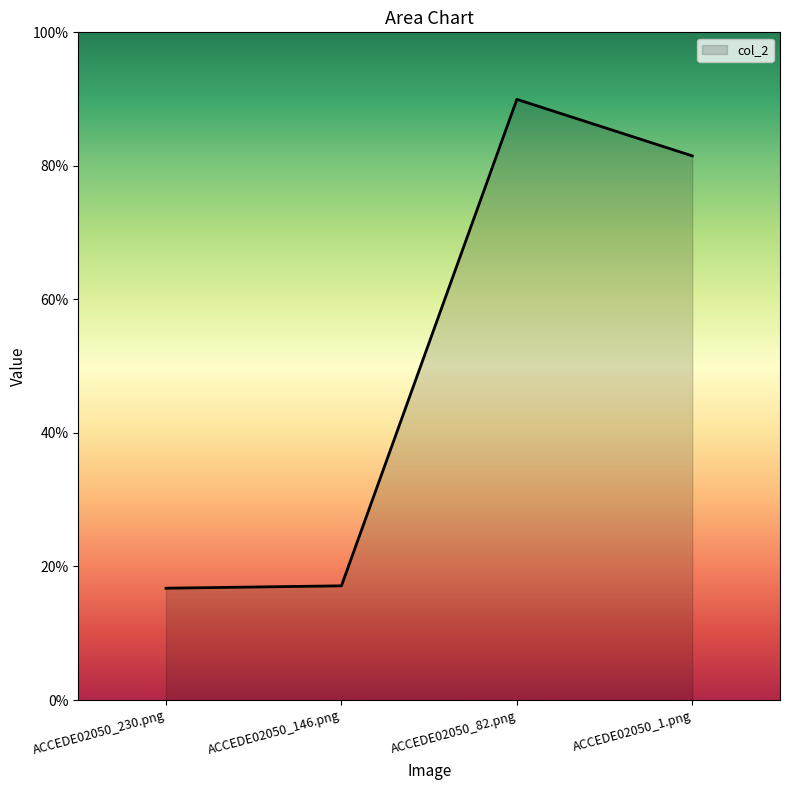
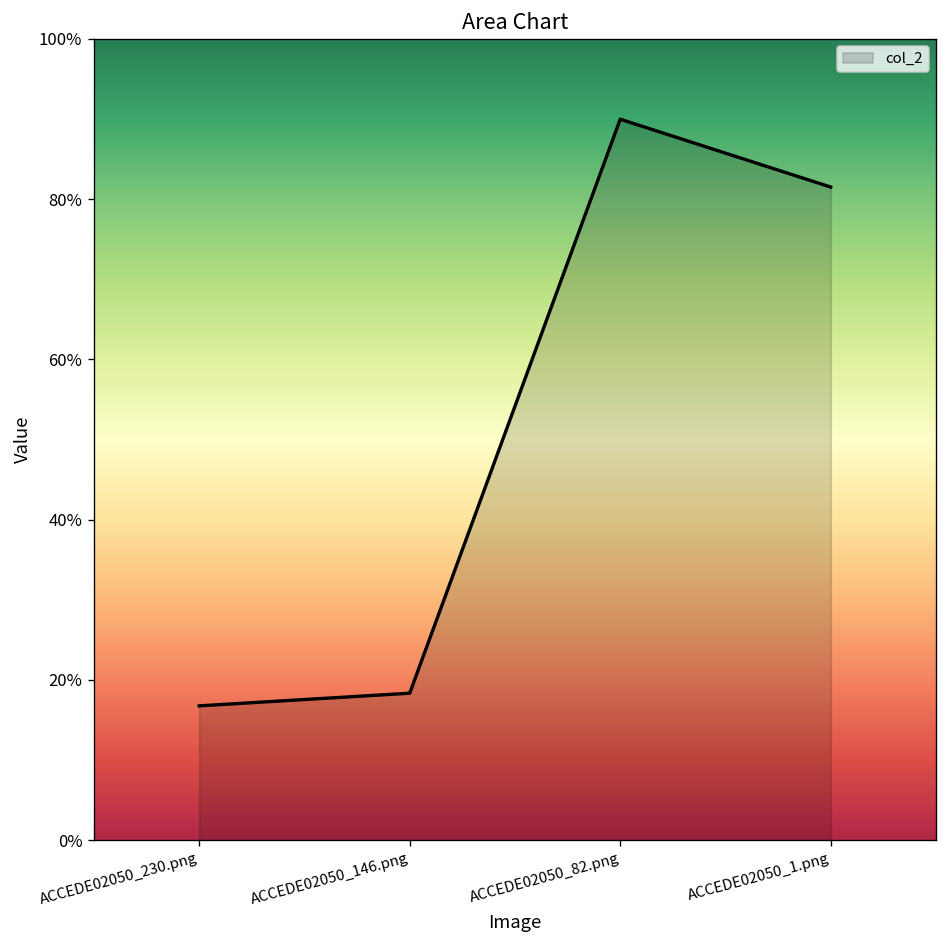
  {
    "ACCEDE02050_230.png": "17%",
-   "ACCEDE02050_146.png": "17%",
+   "ACCEDE02050_146.png": "18%",
    "ACCEDE02050_82.png": "90%",
    "ACCEDE02050_1.png": "81%"
  }
